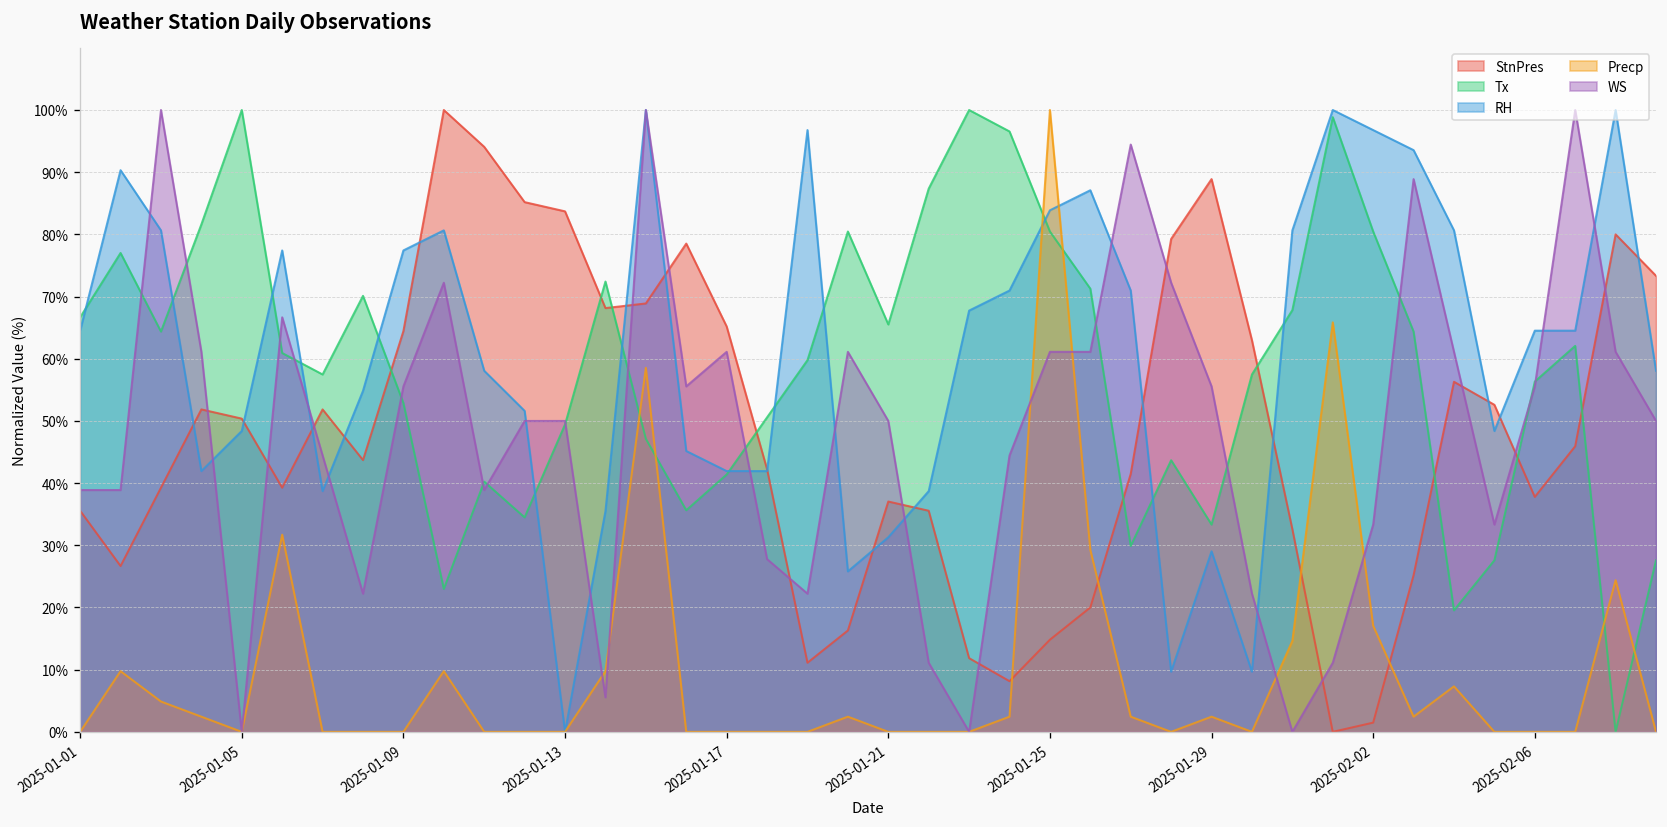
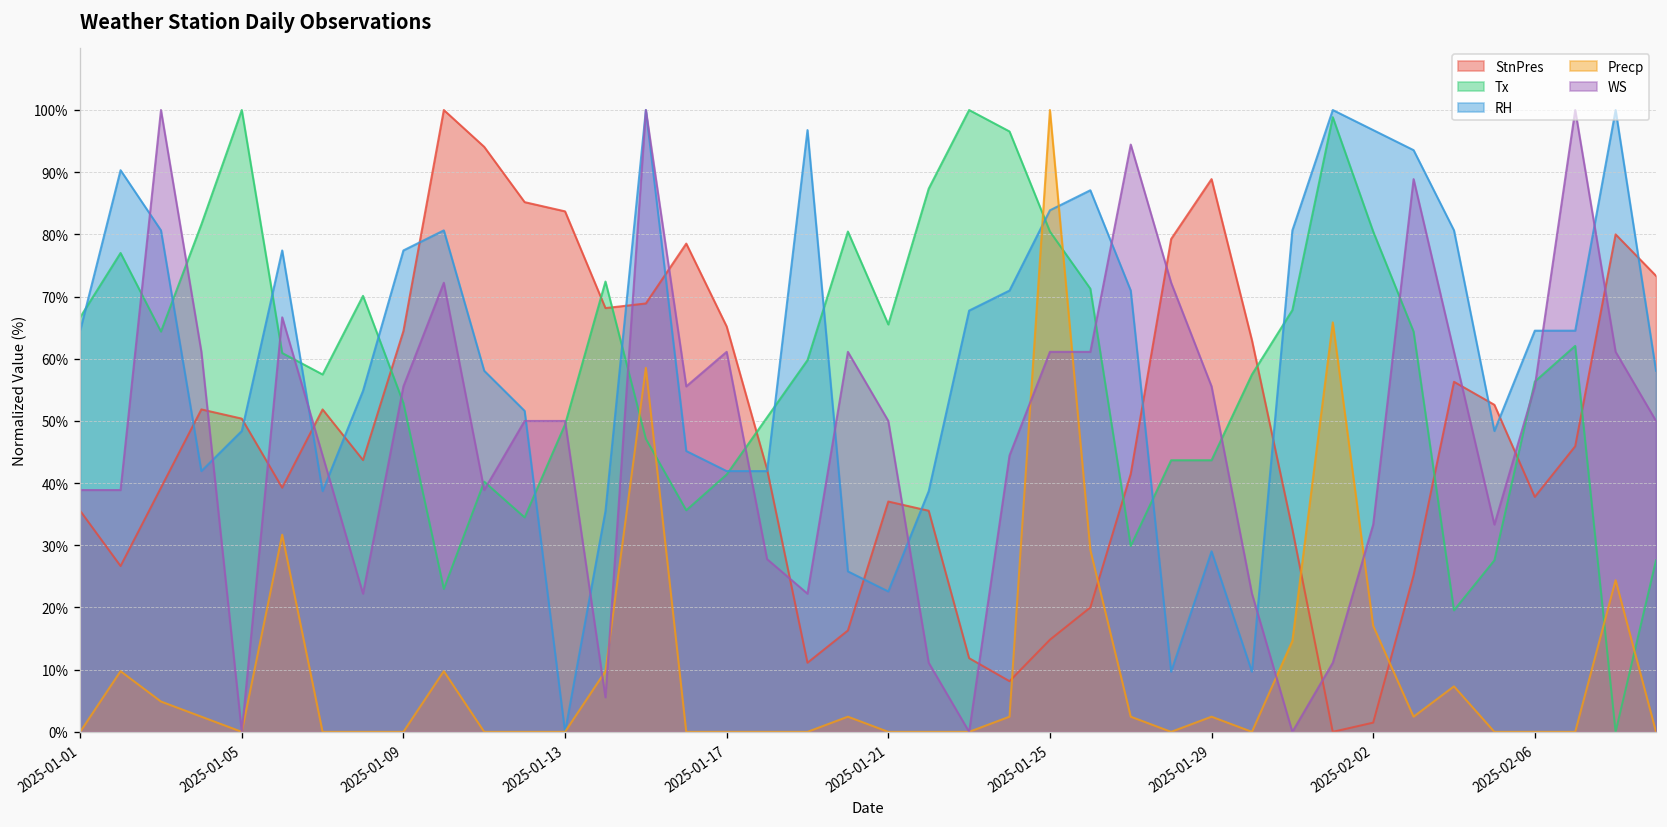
  {
    "StnPres": {
      "2025-01-01": "36%",
      "2025-01-05": "50%",
      "2025-01-09": "64%",
      "2025-01-13": "84%",
      "2025-01-17": "65%",
      "2025-01-21": "37%",
      "2025-01-25": "15%",
      "2025-01-29": "89%",
      "2025-02-02": "1%",
      "2025-02-06": "38%"
    },
    "Tx": {
      "2025-01-01": "67%",
      "2025-01-05": "100%",
      "2025-01-09": "53%",
      "2025-01-13": "49%",
      "2025-01-17": "41%",
      "2025-01-21": "66%",
      "2025-01-25": "80%",
-     "2025-01-29": "33%",
+     "2025-01-29": "44%",
      "2025-02-02": "80%",
      "2025-02-06": "56%"
    },
    "RH": {
      "2025-01-01": "65%",
      "2025-01-05": "48%",
      "2025-01-09": "77%",
      "2025-01-17": "42%",
-     "2025-01-21": "31%",
+     "2025-01-21": "23%",
      "2025-01-25": "84%",
      "2025-01-29": "29%",
      "2025-02-02": "97%",
      "2025-02-06": "65%"
    },
    "Precp": {
      "2025-01-01": "0%",
      "2025-01-09": "0%",
      "2025-01-17": "0%",
      "2025-01-21": "0%",
      "2025-01-25": "100%",
      "2025-01-29": "2%",
      "2025-02-02": "17%",
      "2025-02-06": "0%"
    },
    "WS": {
      "2025-01-01": "39%",
      "2025-01-09": "56%",
      "2025-01-13": "50%",
      "2025-01-17": "61%",
      "2025-01-21": "50%",
      "2025-01-25": "61%",
      "2025-01-29": "56%",
      "2025-02-02": "33%",
      "2025-02-06": "56%"
    }
  }
